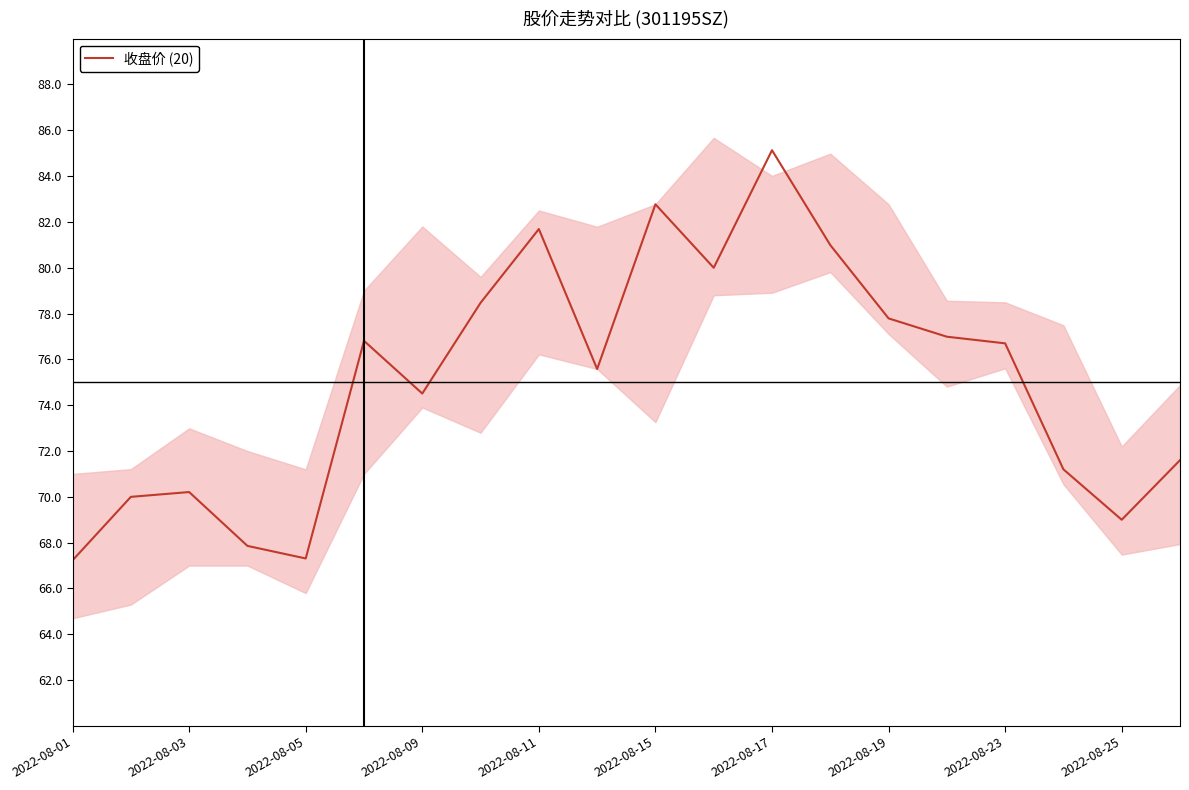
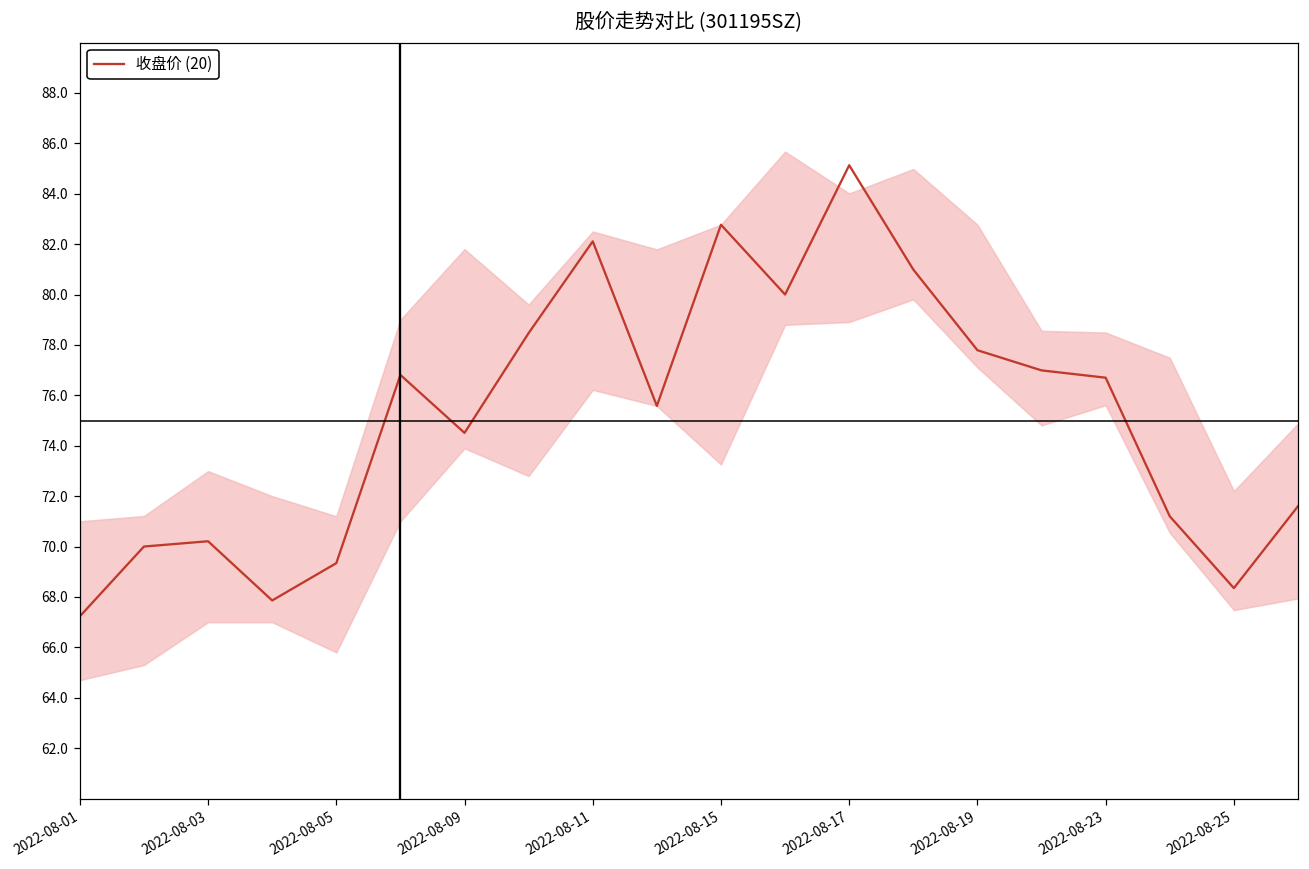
  {
    "收盘价 (20)": {
      "2022-08-01": 67.2,
      "2022-08-03": 70.2,
-     "2022-08-05": 67.3,
+     "2022-08-05": 69.3,
      "2022-08-09": 74.5,
-     "2022-08-11": 81.7,
+     "2022-08-11": 82.1,
      "2022-08-17": 85.1,
      "2022-08-19": 77.8,
      "2022-08-23": 76.7,
-     "2022-08-25": 69.0
+     "2022-08-25": 68.4
    }
  }
